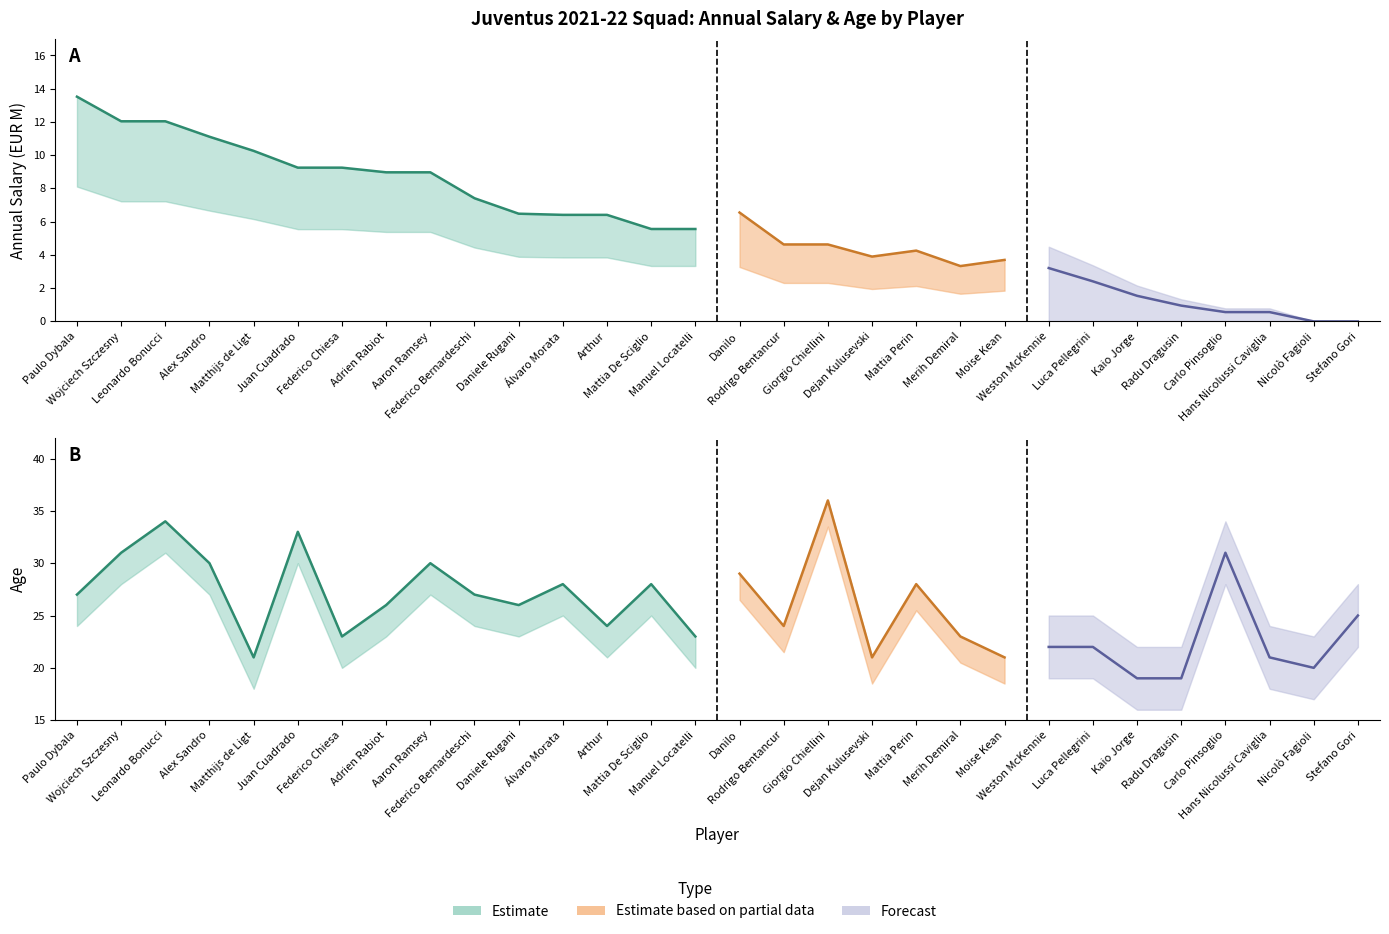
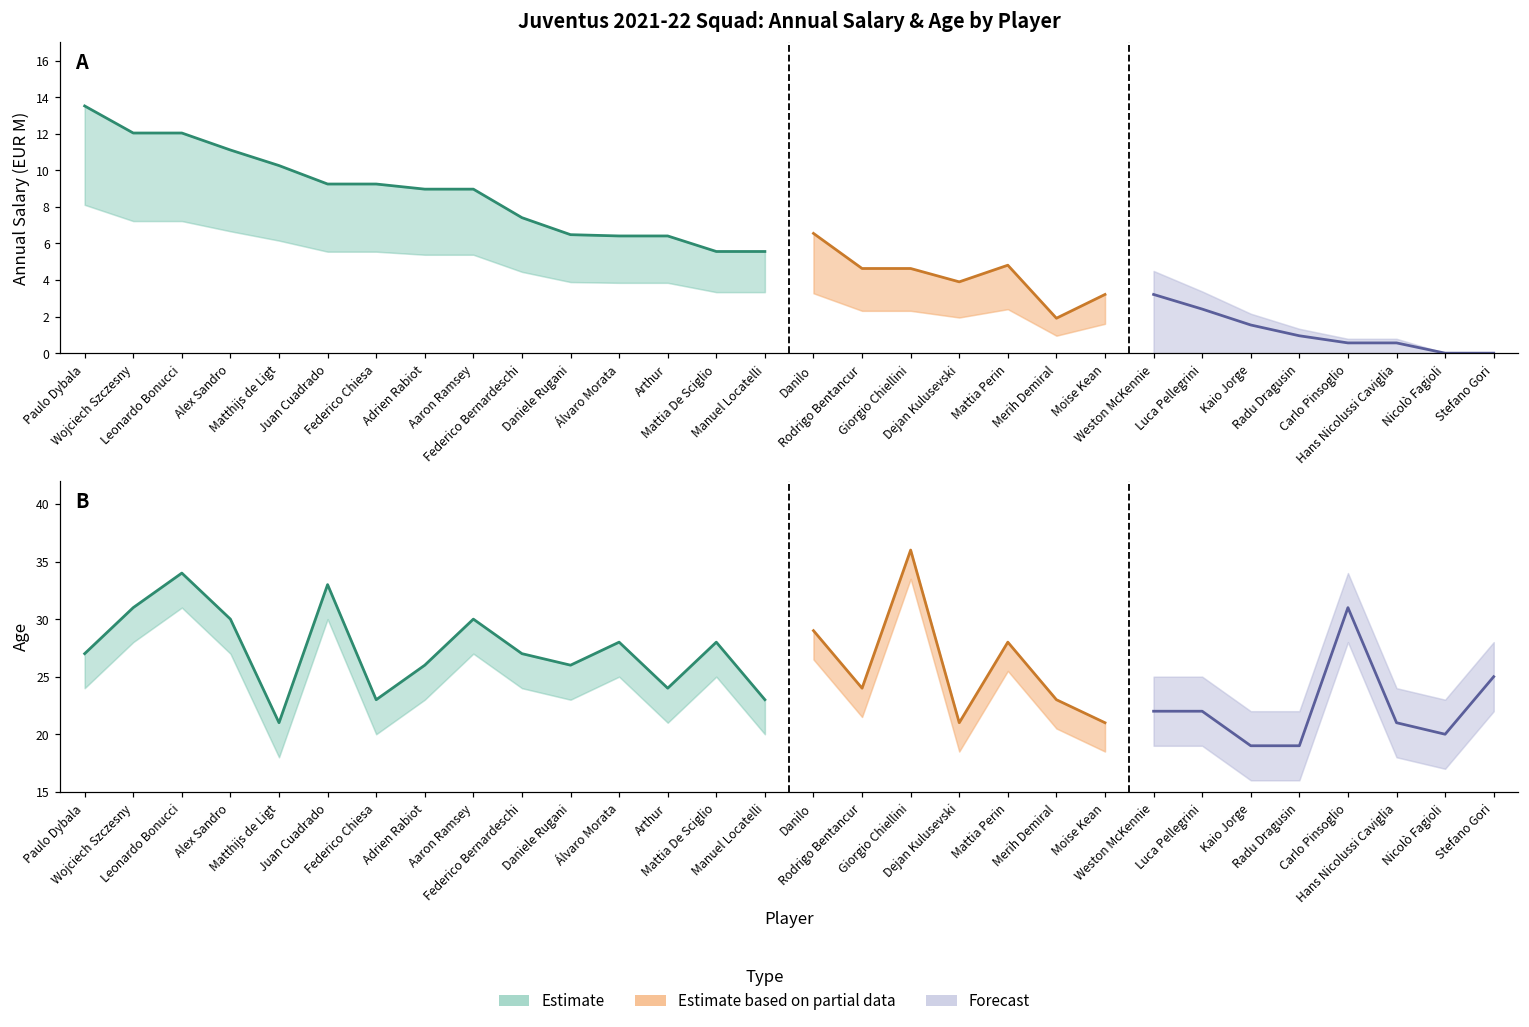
  {
    "Juventus 2021-22 Squad: Annual Salary & Age by Player": {
      "Estimate based on partial data": {
        "Danilo": 6.6,
        "Rodrigo Bentancur": 4.6,
        "Giorgio Chiellini": 4.6,
        "Dejan Kulusevski": 3.9,
-       "Mattia Perin": 4.3,
-       "Merih Demiral": 3.3,
-       "Moise Kean": 3.7
+       "Mattia Perin": 4.8,
+       "Merih Demiral": 1.9,
+       "Moise Kean": 3.2
      }
    }
  }
